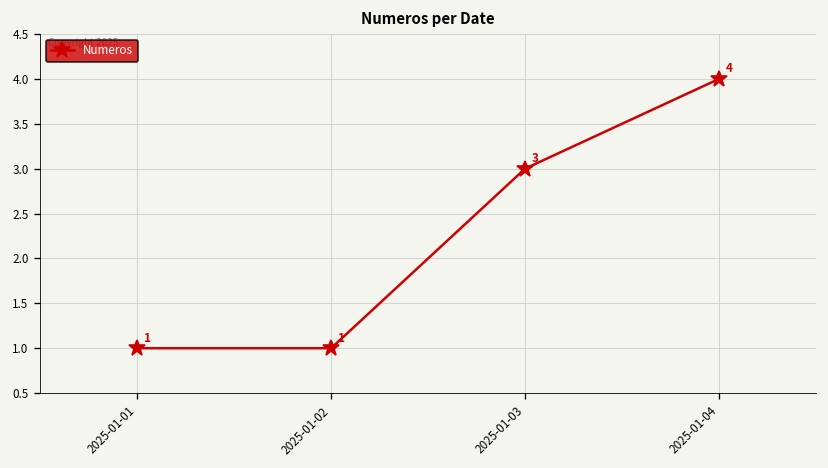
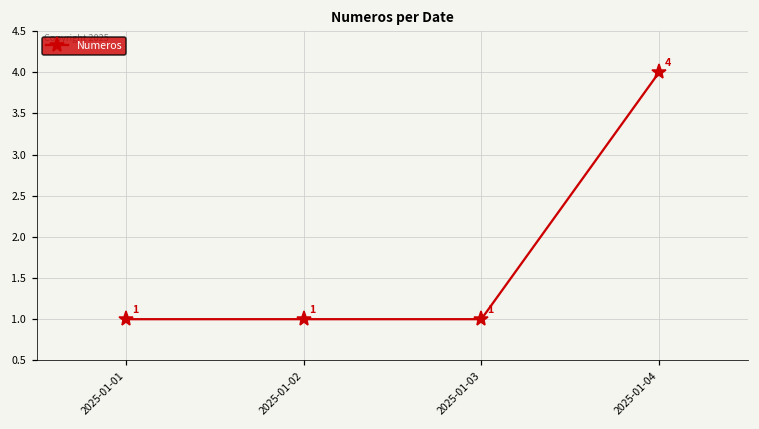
  {
    "2025-01-01": 1,
    "2025-01-02": 1,
-   "2025-01-03": 3,
+   "2025-01-03": 1,
    "2025-01-04": 4
  }
